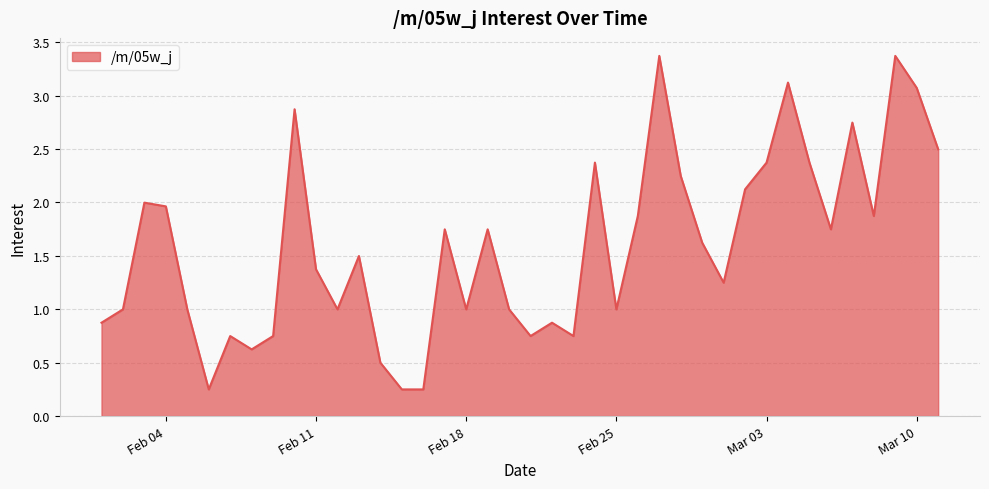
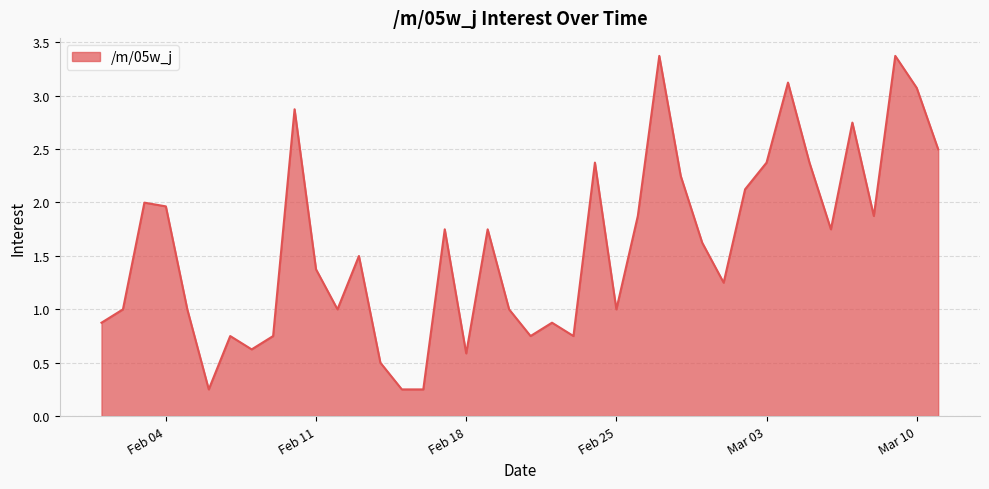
  {
    "Feb 04": 1.96,
    "Feb 11": 1.37,
-   "Feb 18": 1.00,
+   "Feb 18": 0.59,
    "Feb 25": 1.00,
    "Mar 03": 2.37,
    "Mar 10": 3.07
  }
